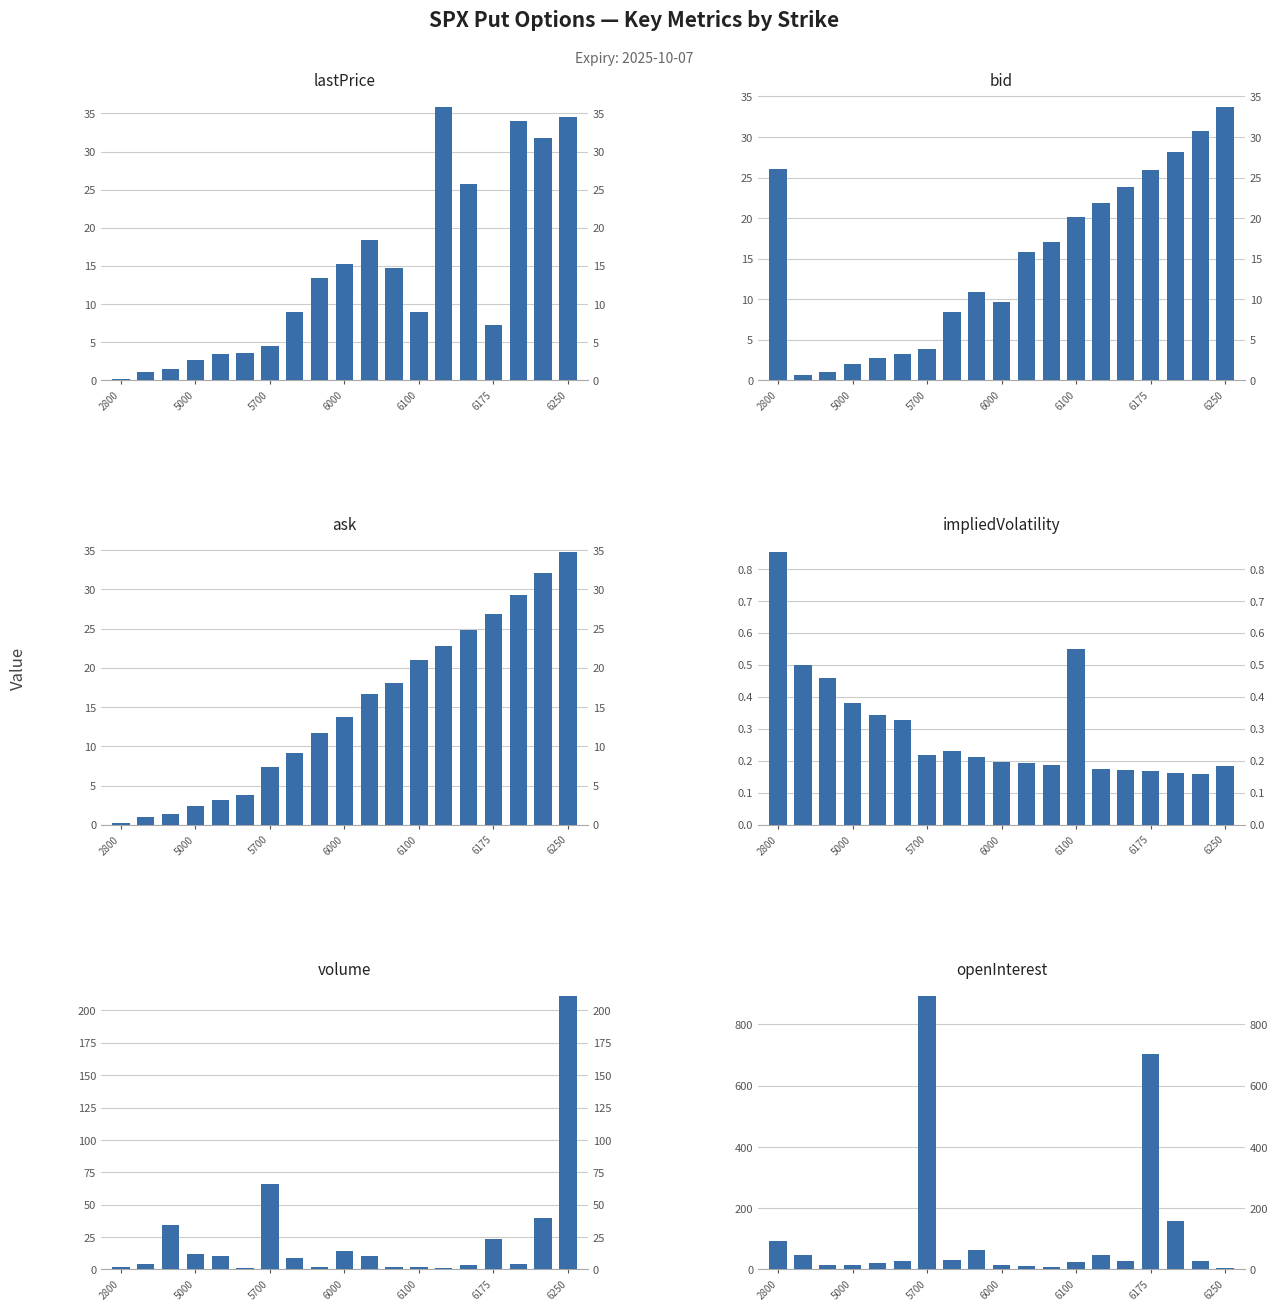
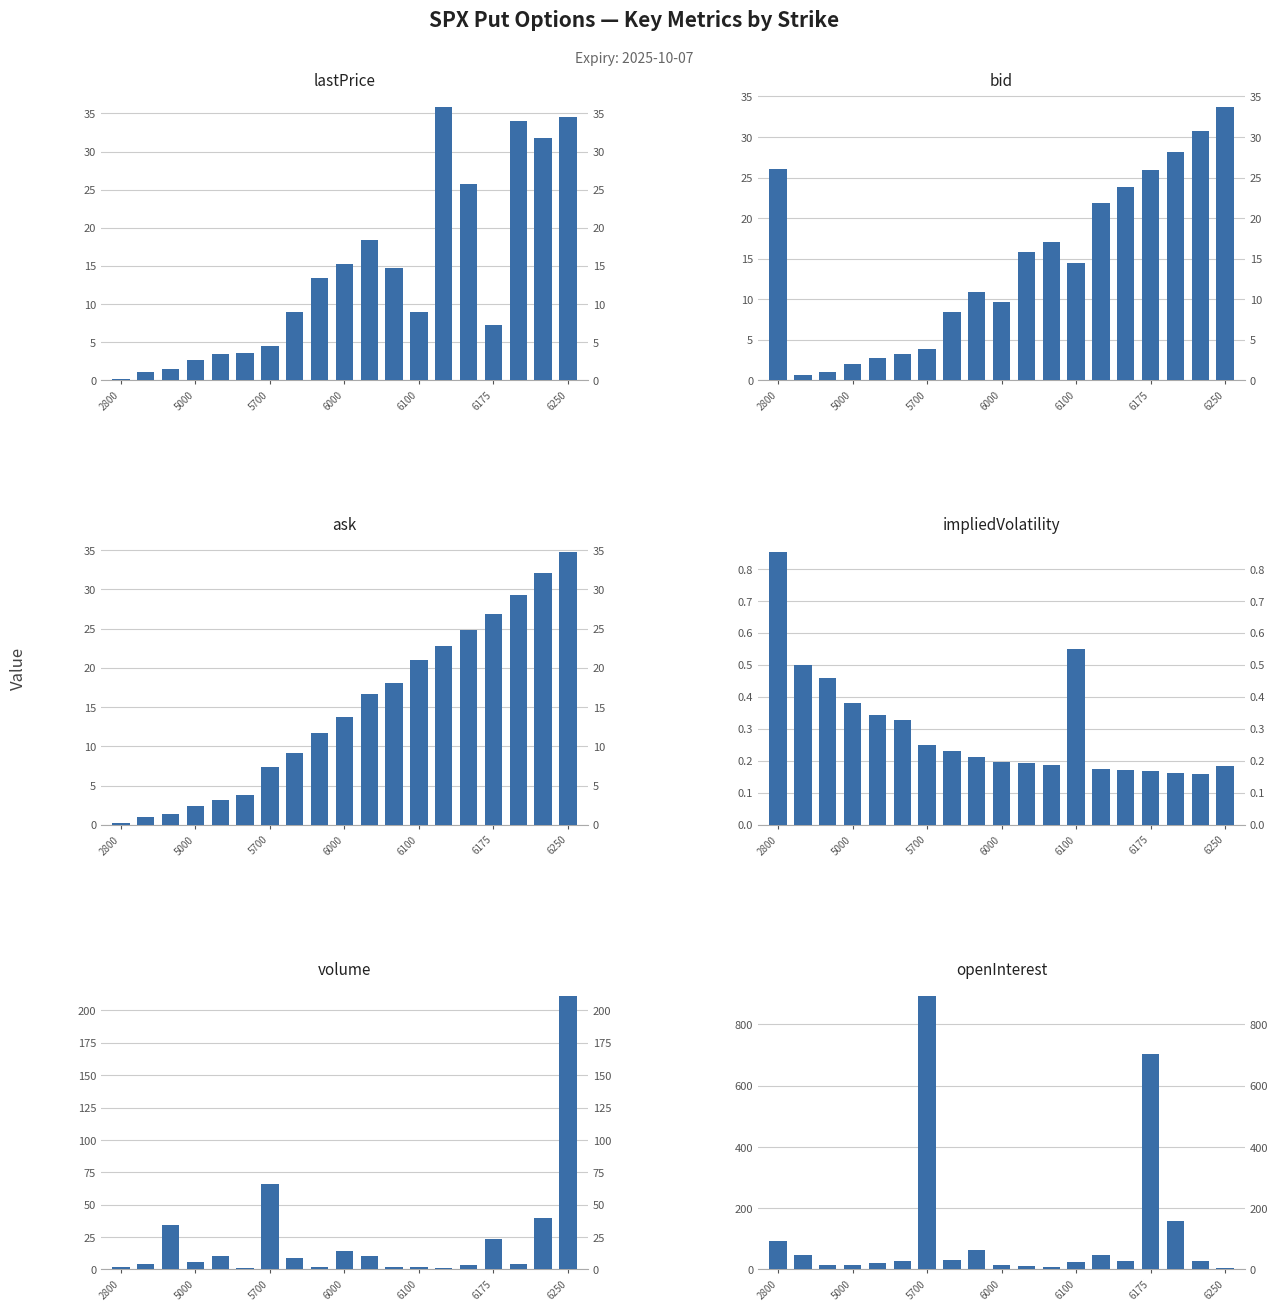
  {
    "lastPrice": {
      "5000": 3,
      "5700": 5,
      "6000": 15,
      "6100": 9,
      "6175": 7,
      "6250": 35
    },
    "bid": {
      "2800": 26,
      "5000": 2,
      "5700": 4,
      "6000": 10,
-     "6100": 20,
+     "6100": 14,
      "6175": 26,
      "6250": 34
    },
    "ask": {
      "5000": 2,
      "5700": 7,
      "6000": 14,
      "6100": 21,
      "6175": 27,
      "6250": 35
    },
    "impliedVolatility": {
      "2800": 0.85,
      "5000": 0.38,
-     "5700": 0.22,
+     "5700": 0.25,
      "6000": 0.20,
      "6100": 0.55,
      "6175": 0.17,
      "6250": 0.18
    },
    "volume": {
      "2800": 2,
-     "5000": 12,
+     "5000": 6,
      "5700": 66,
      "6000": 14,
      "6100": 2,
      "6175": 23,
      "6250": 211
    },
    "openInterest": {
      "2800": 90,
      "5000": 20,
      "5700": 890,
      "6000": 10,
      "6100": 20,
      "6175": 700
    }
  }
